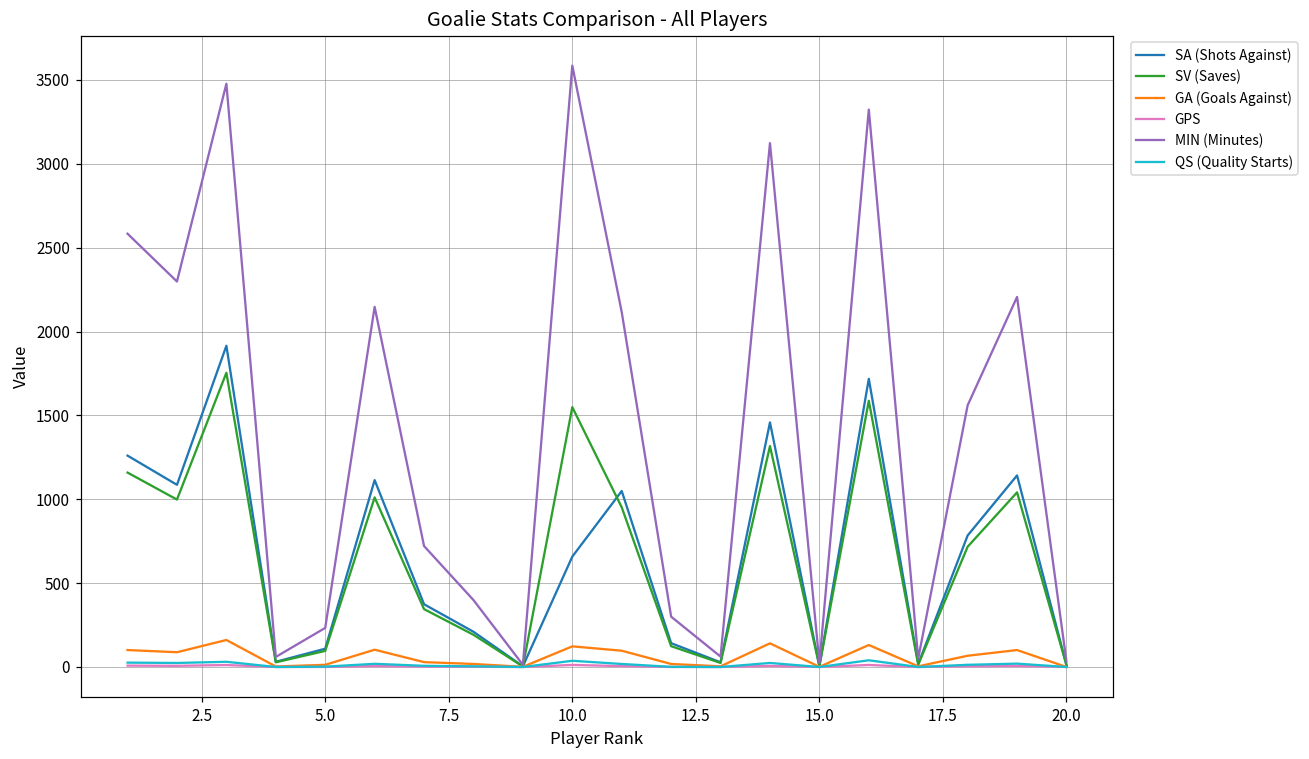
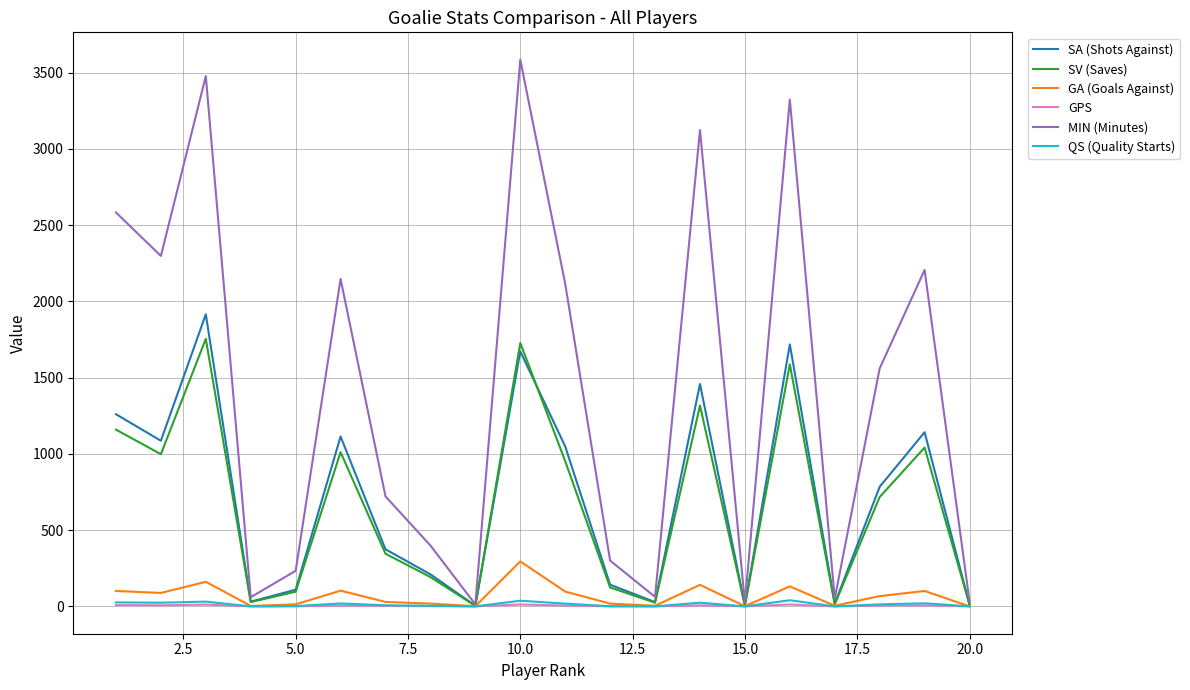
  {
    "SA (Shots Against)": {
-     "10.0": 660
+     "10.0": 1670
    },
    "SV (Saves)": {
-     "10.0": 1550
+     "10.0": 1730
    },
    "GA (Goals Against)": {
-     "10.0": 120
+     "10.0": 300
    },
    "GPS": {
      "10.0": 10
    },
    "MIN (Minutes)": {
      "5.0": 230,
      "10.0": 3590,
      "15.0": 20,
      "20.0": 30
    },
    "QS (Quality Starts)": {
      "10.0": 40
    }
  }
